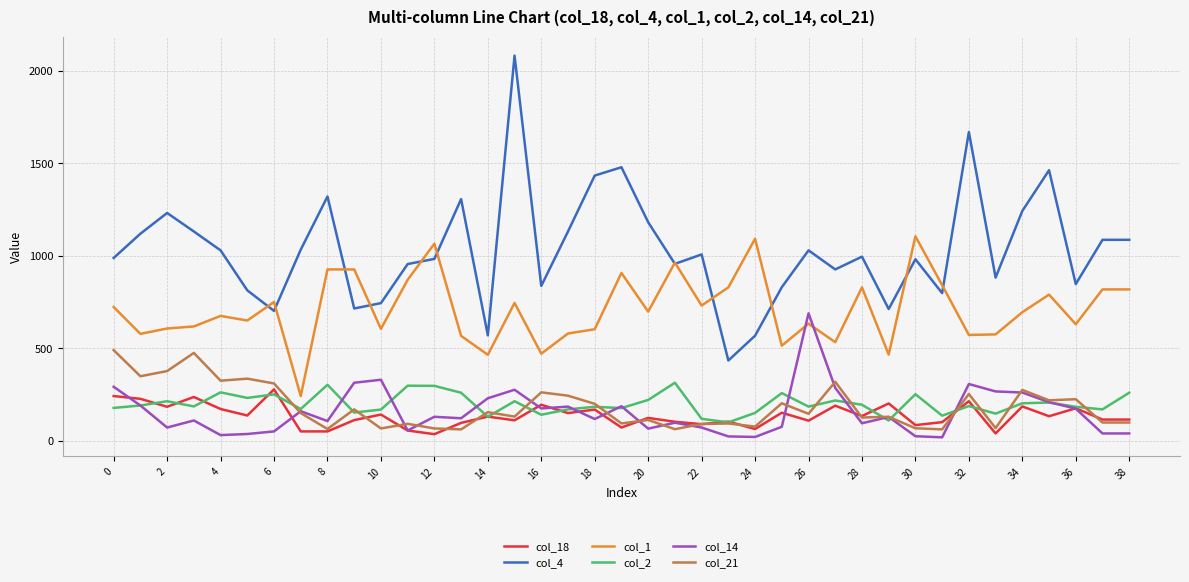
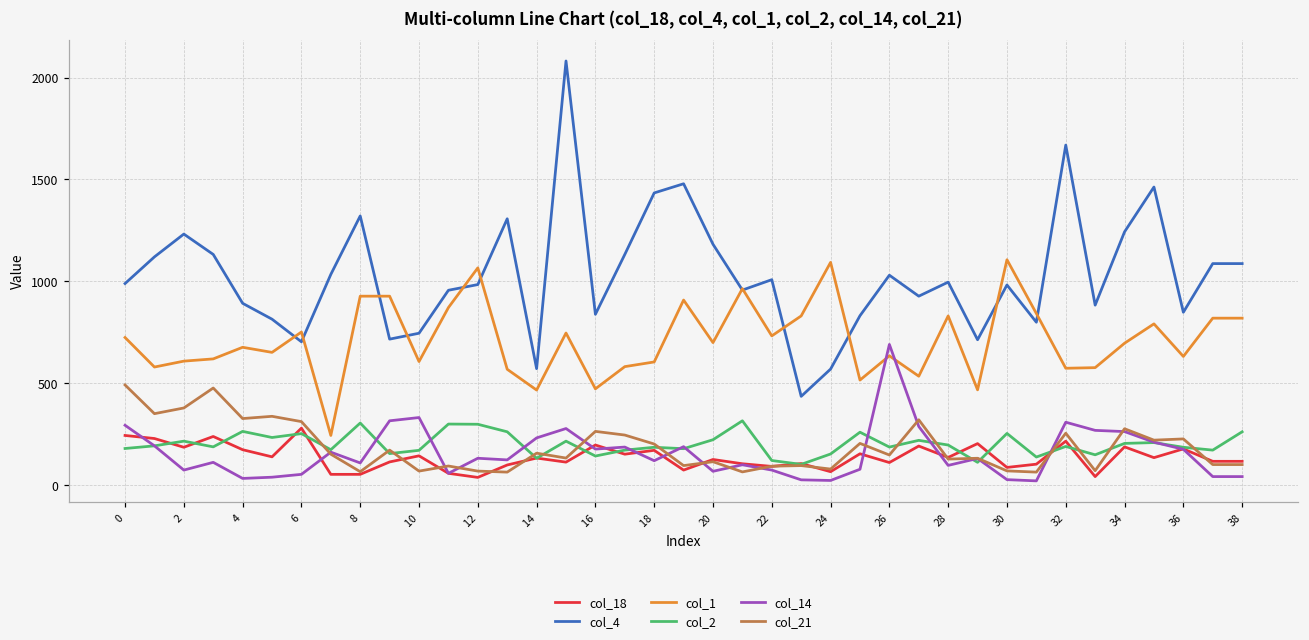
  {
    "col_18": {
      "0": 240,
      "2": 190,
      "4": 170,
      "6": 280,
      "10": 140,
      "12": 40,
      "16": 200,
      "18": 170,
      "26": 110,
      "30": 90,
      "32": 220,
      "34": 190,
      "38": 120
    },
    "col_4": {
      "0": 990,
      "2": 1230,
-     "4": 1030,
+     "4": 890,
      "6": 700,
      "8": 1320,
      "10": 750,
      "12": 980,
      "14": 570,
      "16": 840,
      "18": 1430,
      "20": 1180,
      "22": 1010,
      "24": 570,
      "26": 1030,
      "28": 1000,
      "30": 980,
      "32": 1670,
      "34": 1240,
      "36": 850,
      "38": 1090
    },
    "col_2": {
      "0": 180,
      "2": 220,
      "4": 260,
      "6": 250,
      "8": 300,
      "10": 170,
      "12": 300,
      "16": 140,
      "18": 190,
      "20": 220,
      "22": 120,
      "24": 150,
      "26": 190,
      "28": 200,
      "30": 250,
      "32": 190,
      "34": 200,
      "38": 260
    },
    "col_14": {
      "0": 290,
      "2": 70,
      "4": 30,
      "6": 50,
      "8": 110,
      "10": 330,
      "12": 130,
      "14": 230,
      "16": 180,
      "18": 120,
      "20": 70,
      "22": 70,
      "24": 20,
      "26": 690,
      "28": 100,
      "30": 30,
      "32": 310,
      "34": 260,
      "38": 40
    }
  }
